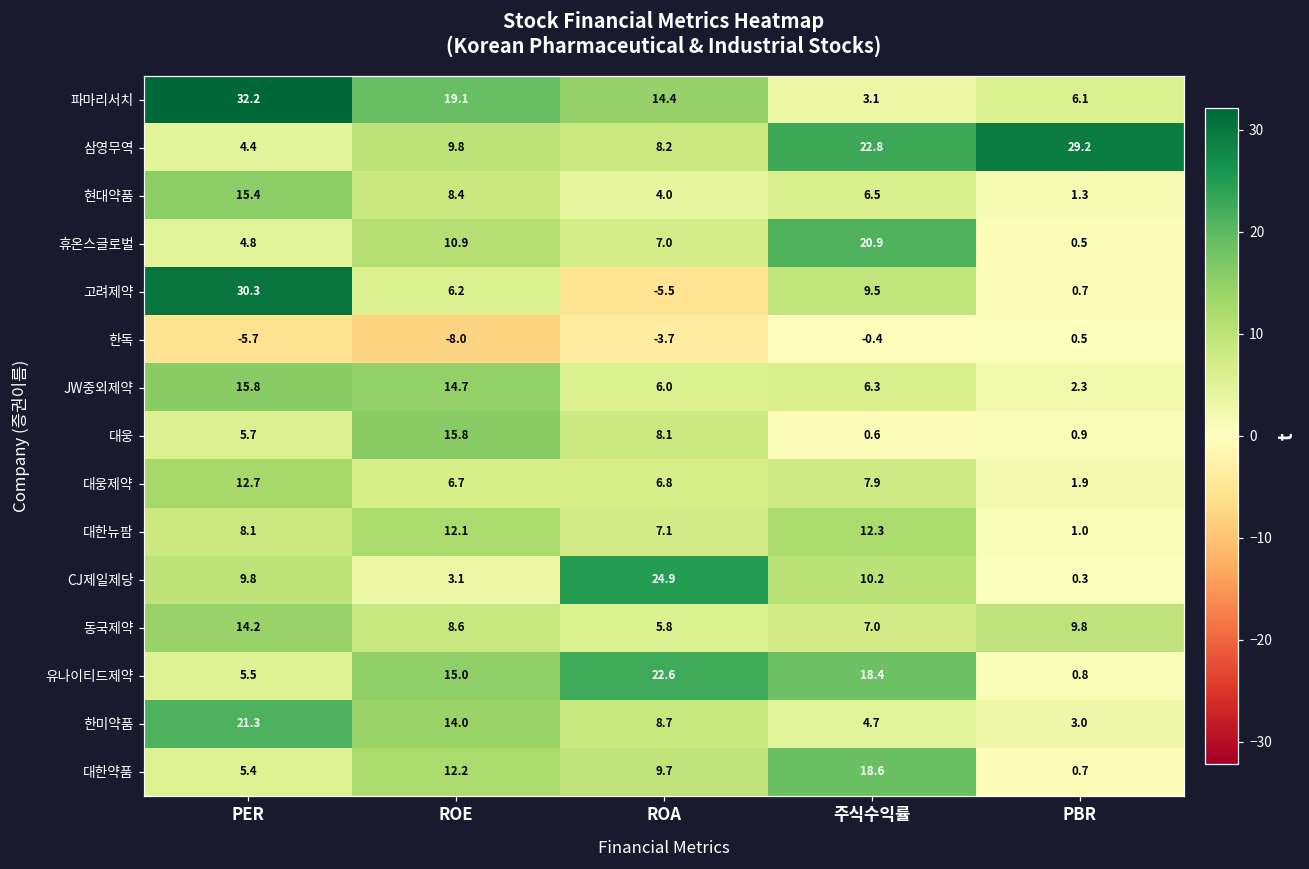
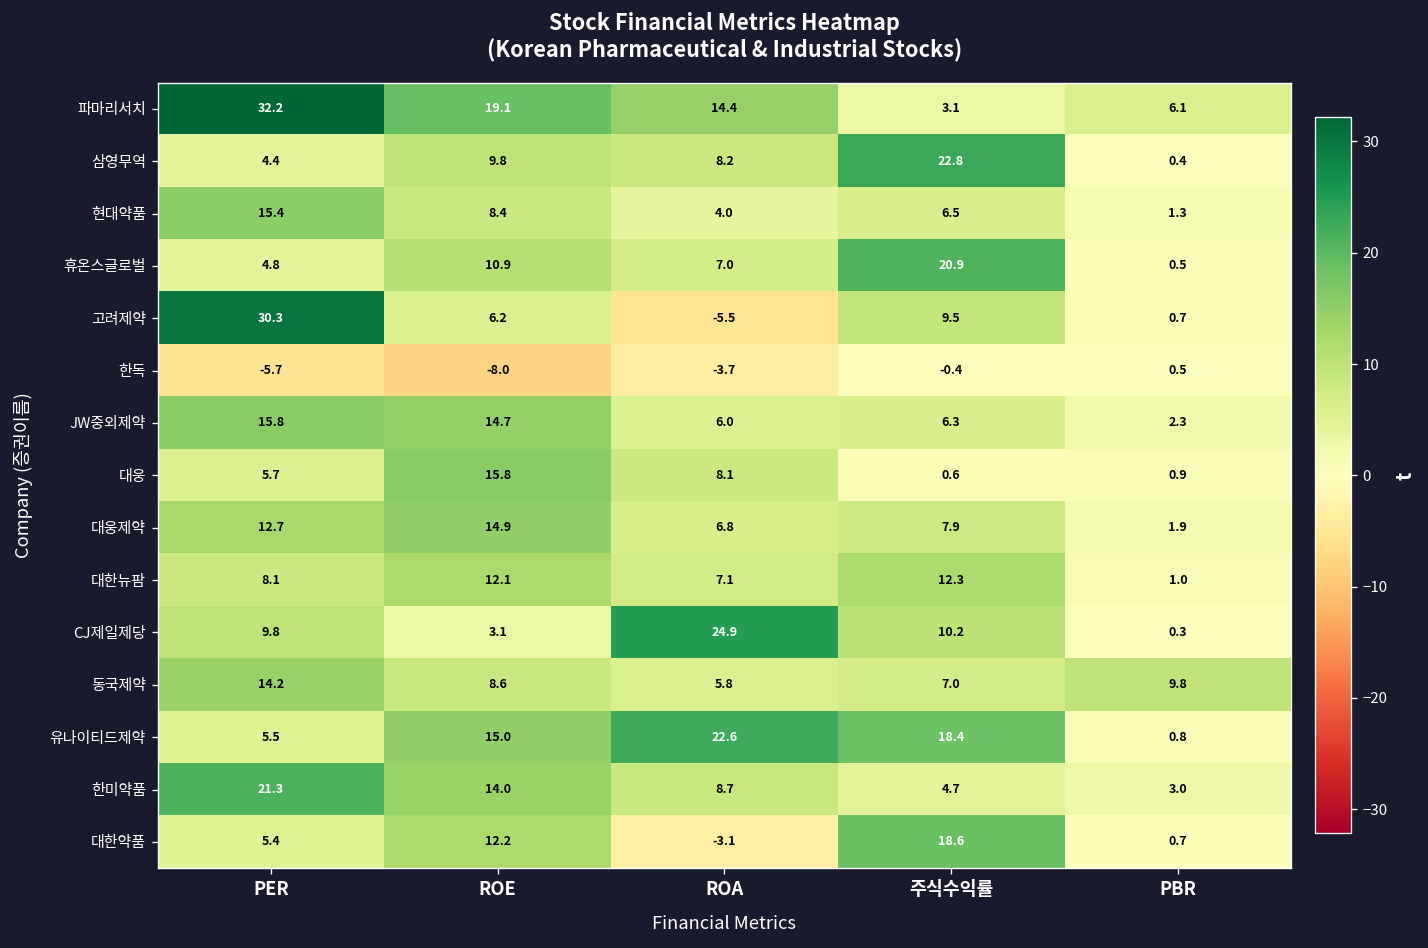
  {
    "파마리서치": {
      "PER": 32.2,
      "ROE": 19.1,
      "ROA": 14.4,
      "주식수익률": 3.1,
      "PBR": 6.1
    },
    "삼영무역": {
      "PER": 4.4,
      "ROE": 9.8,
      "ROA": 8.2,
      "주식수익률": 22.8,
-     "PBR": 29.2
+     "PBR": 0.4
    },
    "현대약품": {
      "PER": 15.4,
      "ROE": 8.4,
      "ROA": 4.0,
      "주식수익률": 6.5,
      "PBR": 1.3
    },
    "휴온스글로벌": {
      "PER": 4.8,
      "ROE": 10.9,
      "ROA": 7.0,
      "주식수익률": 20.9,
      "PBR": 0.5
    },
    "고려제약": {
      "PER": 30.3,
      "ROE": 6.2,
      "ROA": -5.5,
      "주식수익률": 9.5,
      "PBR": 0.7
    },
    "한독": {
      "PER": -5.7,
      "ROE": -8.0,
      "ROA": -3.7,
      "주식수익률": -0.4,
      "PBR": 0.5
    },
    "JW중외제약": {
      "PER": 15.8,
      "ROE": 14.7,
      "ROA": 6.0,
      "주식수익률": 6.3,
      "PBR": 2.3
    },
    "대웅": {
      "PER": 5.7,
      "ROE": 15.8,
      "ROA": 8.1,
      "주식수익률": 0.6,
      "PBR": 0.9
    },
    "대웅제약": {
      "PER": 12.7,
-     "ROE": 6.7,
+     "ROE": 14.9,
      "ROA": 6.8,
      "주식수익률": 7.9,
      "PBR": 1.9
    },
    "대한뉴팜": {
      "PER": 8.1,
      "ROE": 12.1,
      "ROA": 7.1,
      "주식수익률": 12.3,
      "PBR": 1.0
    },
    "CJ제일제당": {
      "PER": 9.8,
      "ROE": 3.1,
      "ROA": 24.9,
      "주식수익률": 10.2,
      "PBR": 0.3
    },
    "동국제약": {
      "PER": 14.2,
      "ROE": 8.6,
      "ROA": 5.8,
      "주식수익률": 7.0,
      "PBR": 9.8
    },
    "유나이티드제약": {
      "PER": 5.5,
      "ROE": 15.0,
      "ROA": 22.6,
      "주식수익률": 18.4,
      "PBR": 0.8
    },
    "한미약품": {
      "PER": 21.3,
      "ROE": 14.0,
      "ROA": 8.7,
      "주식수익률": 4.7,
      "PBR": 3.0
    },
    "대한약품": {
      "PER": 5.4,
      "ROE": 12.2,
-     "ROA": 9.7,
+     "ROA": -3.1,
      "주식수익률": 18.6,
      "PBR": 0.7
    }
  }
